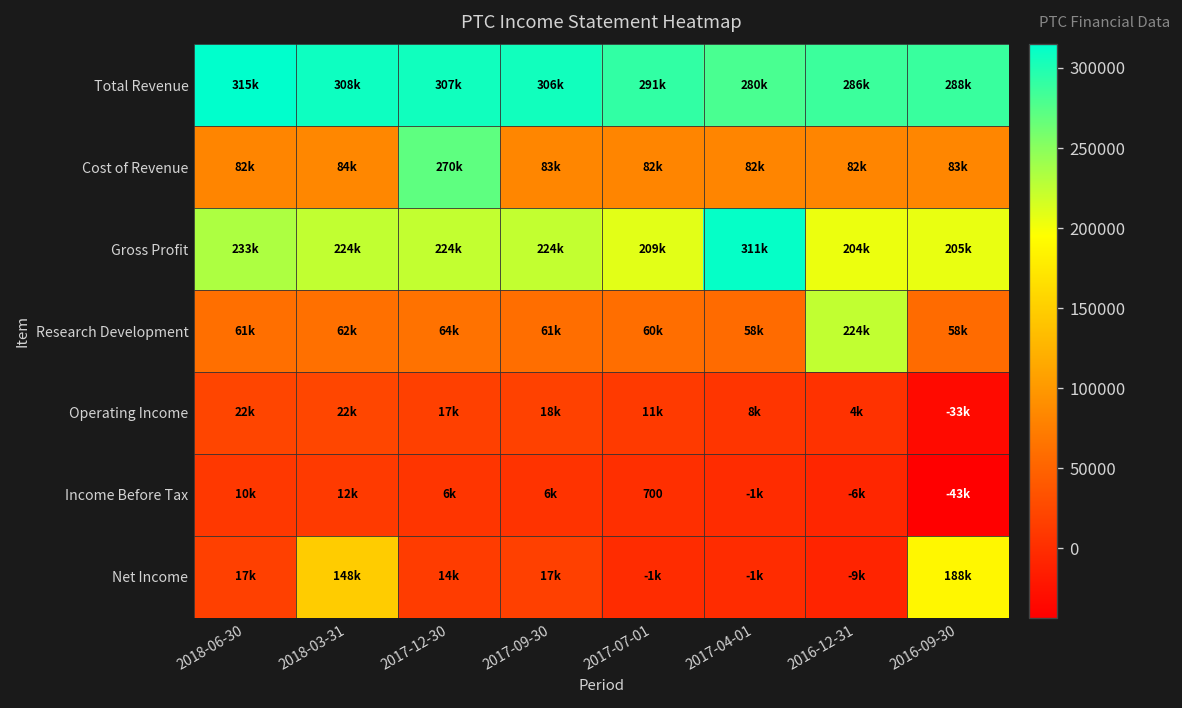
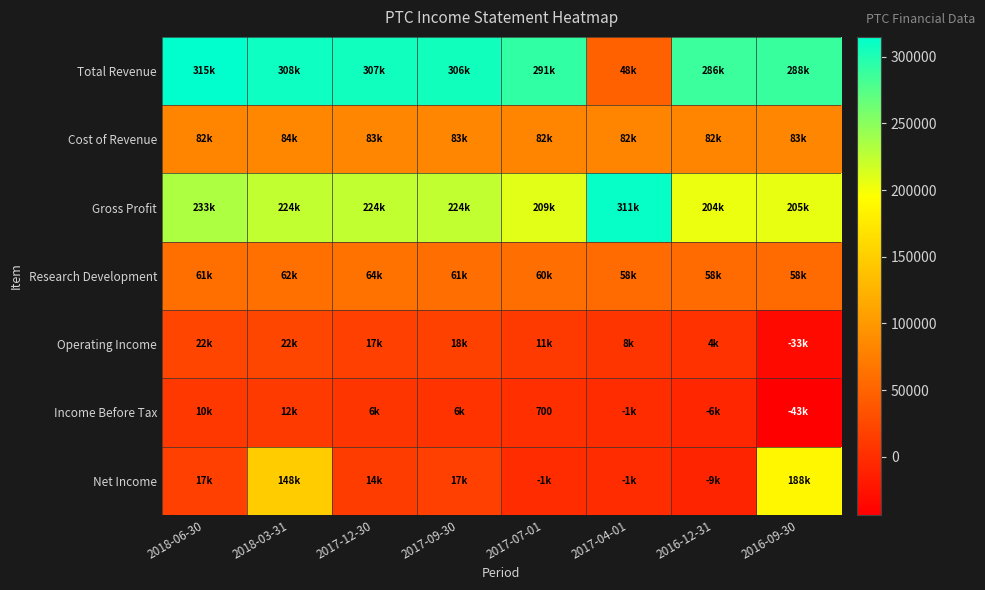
  {
    "Total Revenue": {
      "2018-06-30": "315k",
      "2018-03-31": "308k",
      "2017-12-30": "307k",
      "2017-09-30": "306k",
      "2017-07-01": "291k",
-     "2017-04-01": "280k",
+     "2017-04-01": "48k",
      "2016-12-31": "286k",
      "2016-09-30": "288k"
    },
    "Cost of Revenue": {
      "2018-06-30": "82k",
      "2018-03-31": "84k",
-     "2017-12-30": "270k",
+     "2017-12-30": "83k",
      "2017-09-30": "83k",
      "2017-07-01": "82k",
      "2017-04-01": "82k",
      "2016-12-31": "82k",
      "2016-09-30": "83k"
    },
    "Gross Profit": {
      "2018-06-30": "233k",
      "2018-03-31": "224k",
      "2017-12-30": "224k",
      "2017-09-30": "224k",
      "2017-07-01": "209k",
      "2017-04-01": "311k",
      "2016-12-31": "204k",
      "2016-09-30": "205k"
    },
    "Research Development": {
      "2018-06-30": "61k",
      "2018-03-31": "62k",
      "2017-12-30": "64k",
      "2017-09-30": "61k",
      "2017-07-01": "60k",
      "2017-04-01": "58k",
-     "2016-12-31": "224k",
+     "2016-12-31": "58k",
      "2016-09-30": "58k"
    },
    "Operating Income": {
      "2018-06-30": "22k",
      "2018-03-31": "22k",
      "2017-12-30": "17k",
      "2017-09-30": "18k",
      "2017-07-01": "11k",
      "2017-04-01": "8k",
      "2016-12-31": "4k",
      "2016-09-30": "-33k"
    },
    "Income Before Tax": {
      "2018-06-30": "10k",
      "2018-03-31": "12k",
      "2017-12-30": "6k",
      "2017-09-30": "6k",
      "2017-07-01": "700",
      "2017-04-01": "-1k",
      "2016-12-31": "-6k",
      "2016-09-30": "-43k"
    },
    "Net Income": {
      "2018-06-30": "17k",
      "2018-03-31": "148k",
      "2017-12-30": "14k",
      "2017-09-30": "17k",
      "2017-07-01": "-1k",
      "2017-04-01": "-1k",
      "2016-12-31": "-9k",
      "2016-09-30": "188k"
    }
  }
